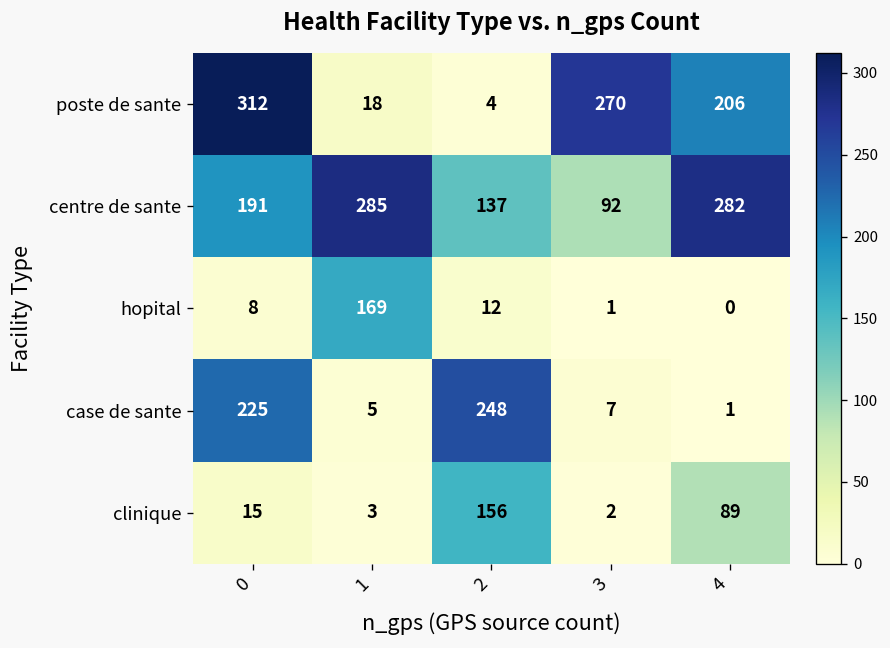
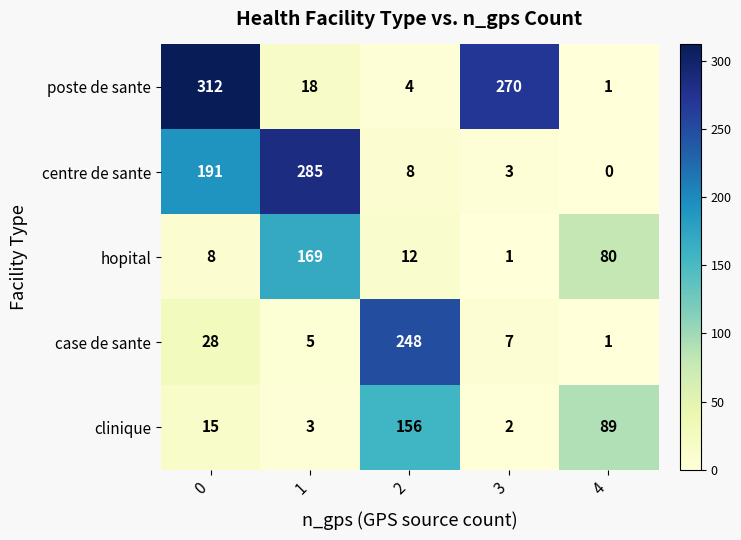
  {
    "poste de sante": {
      "0": 312,
      "1": 18,
      "2": 4,
      "3": 270,
-     "4": 206
+     "4": 1
    },
    "centre de sante": {
      "0": 191,
      "1": 285,
-     "2": 137,
-     "3": 92,
-     "4": 282
+     "2": 8,
+     "3": 3,
+     "4": 0
    },
    "hopital": {
      "0": 8,
      "1": 169,
      "2": 12,
      "3": 1,
-     "4": 0
+     "4": 80
    },
    "case de sante": {
-     "0": 225,
+     "0": 28,
      "1": 5,
      "2": 248,
      "3": 7,
      "4": 1
    },
    "clinique": {
      "0": 15,
      "1": 3,
      "2": 156,
      "3": 2,
      "4": 89
    }
  }
